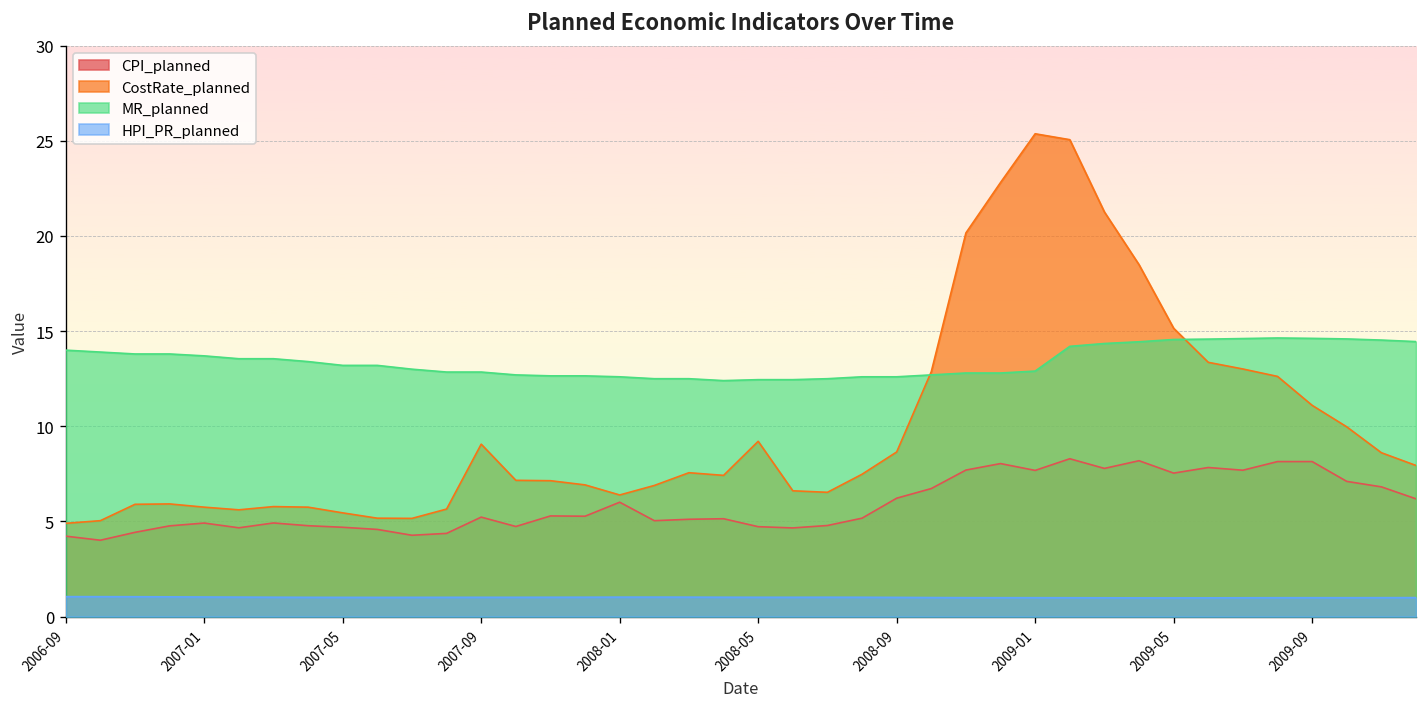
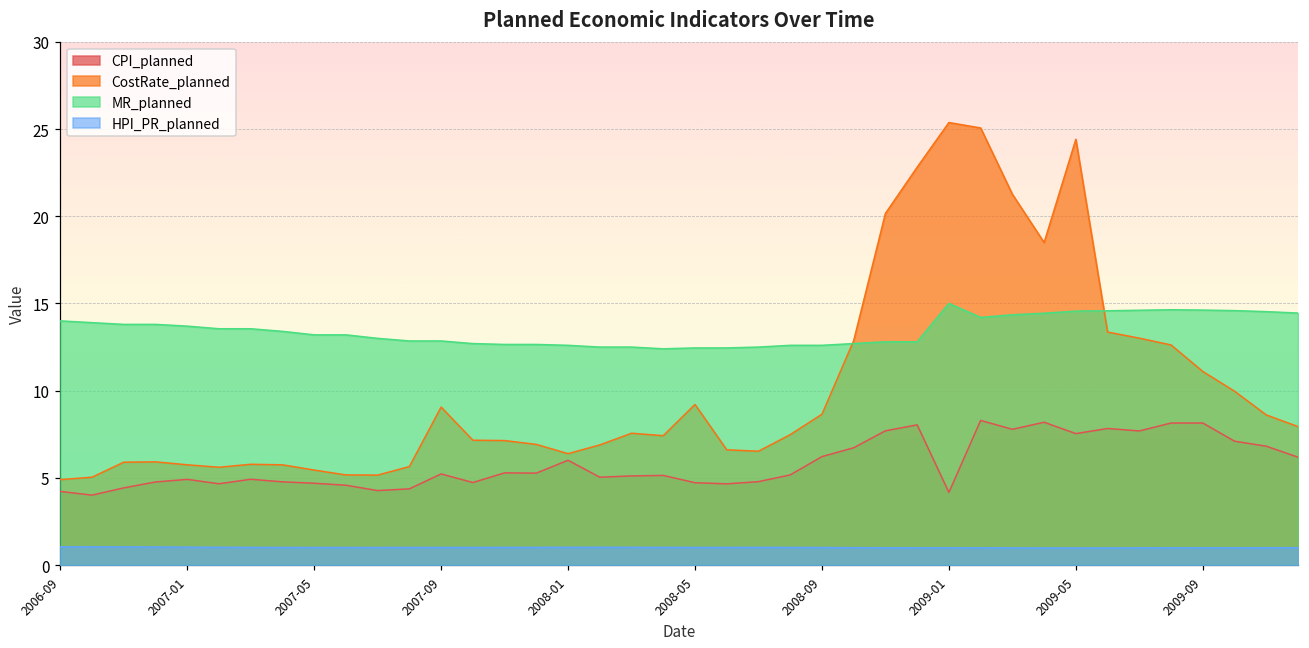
  {
    "CPI_planned": {
      "2006-09": 4.2,
      "2007-01": 4.9,
      "2007-05": 4.7,
      "2007-09": 5.2,
      "2008-01": 6.0,
      "2008-05": 4.7,
      "2008-09": 6.2,
-     "2009-01": 7.7,
+     "2009-01": 4.2,
      "2009-05": 7.5,
      "2009-09": 8.1
    },
    "CostRate_planned": {
      "2006-09": 4.9,
      "2007-01": 5.8,
      "2007-05": 5.5,
      "2007-09": 9.1,
      "2008-01": 6.4,
      "2008-05": 9.2,
      "2008-09": 8.7,
      "2009-01": 25.4,
-     "2009-05": 15.2,
+     "2009-05": 24.4,
      "2009-09": 11.1
    },
    "MR_planned": {
      "2006-09": 14.0,
      "2007-01": 13.7,
      "2007-05": 13.2,
      "2007-09": 12.9,
      "2008-01": 12.6,
      "2008-05": 12.5,
      "2008-09": 12.6,
-     "2009-01": 12.9,
+     "2009-01": 15.0,
      "2009-05": 14.6,
      "2009-09": 14.6
    },
    "HPI_PR_planned": {
      "2006-09": 1.0,
      "2007-01": 1.0,
      "2007-05": 1.0,
      "2007-09": 1.0,
      "2008-01": 1.0,
      "2008-05": 1.0,
      "2008-09": 1.0,
      "2009-01": 1.0,
      "2009-05": 1.0,
      "2009-09": 1.0
    }
  }
